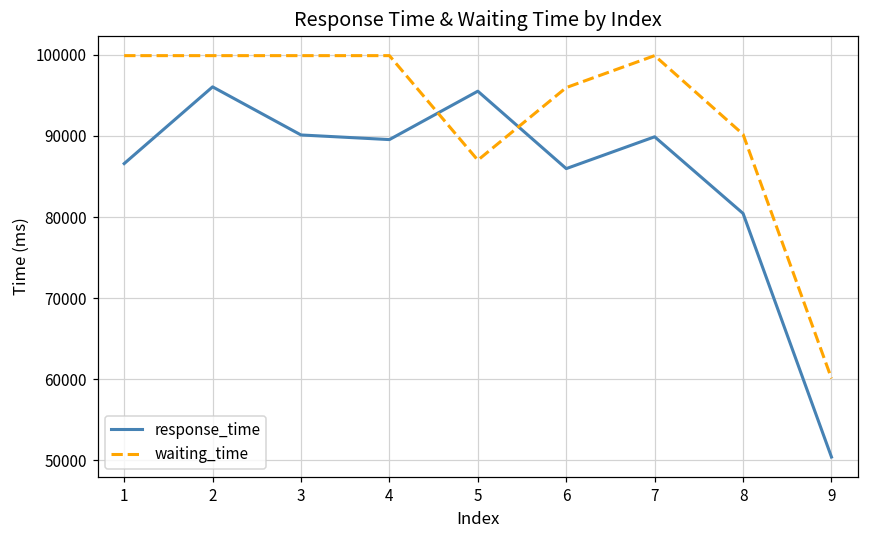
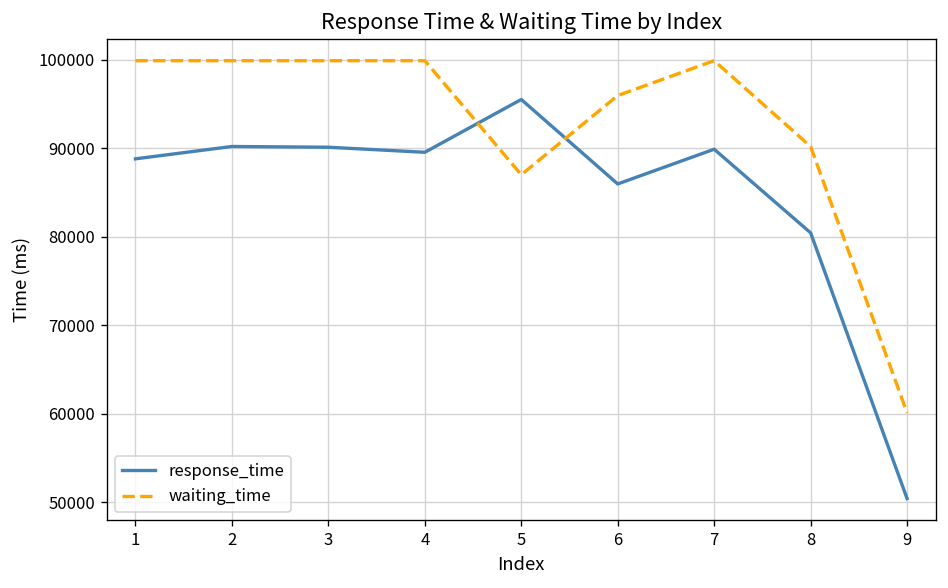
  {
    "response_time": {
-     "1": 87000,
-     "2": 96000,
+     "1": 89000,
+     "2": 90000,
      "3": 90000,
      "4": 90000,
      "5": 96000,
      "6": 86000,
      "7": 90000,
      "8": 80000,
      "9": 50000
    },
    "waiting_time": {
      "1": 100000,
      "2": 100000,
      "3": 100000,
      "4": 100000,
      "5": 87000,
      "6": 96000,
      "7": 100000,
      "8": 90000,
      "9": 60000
    }
  }
